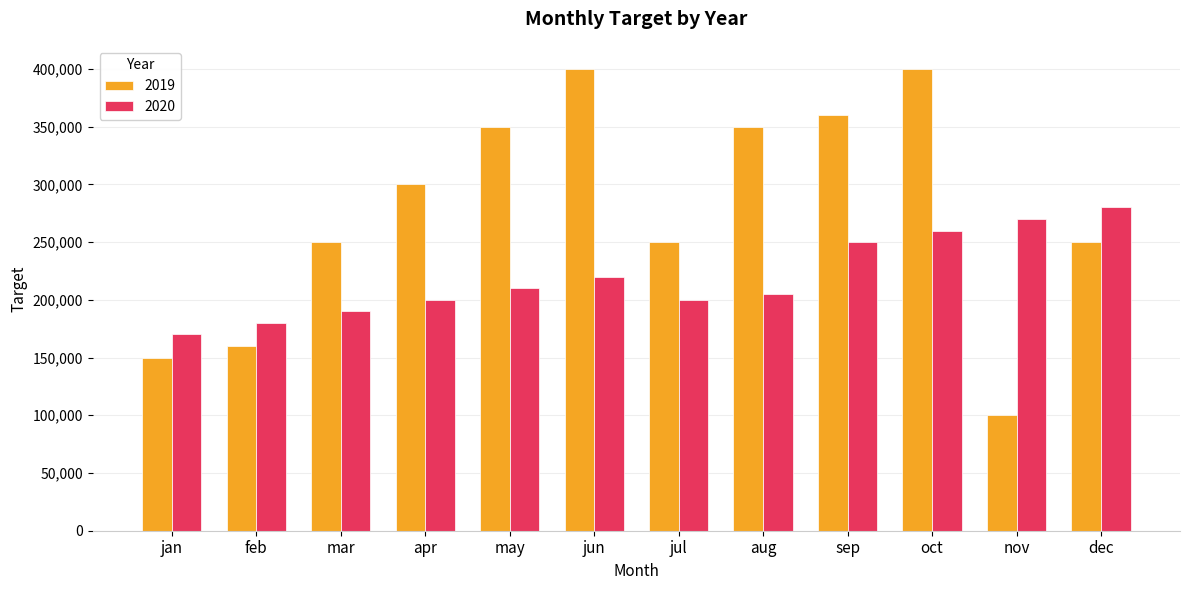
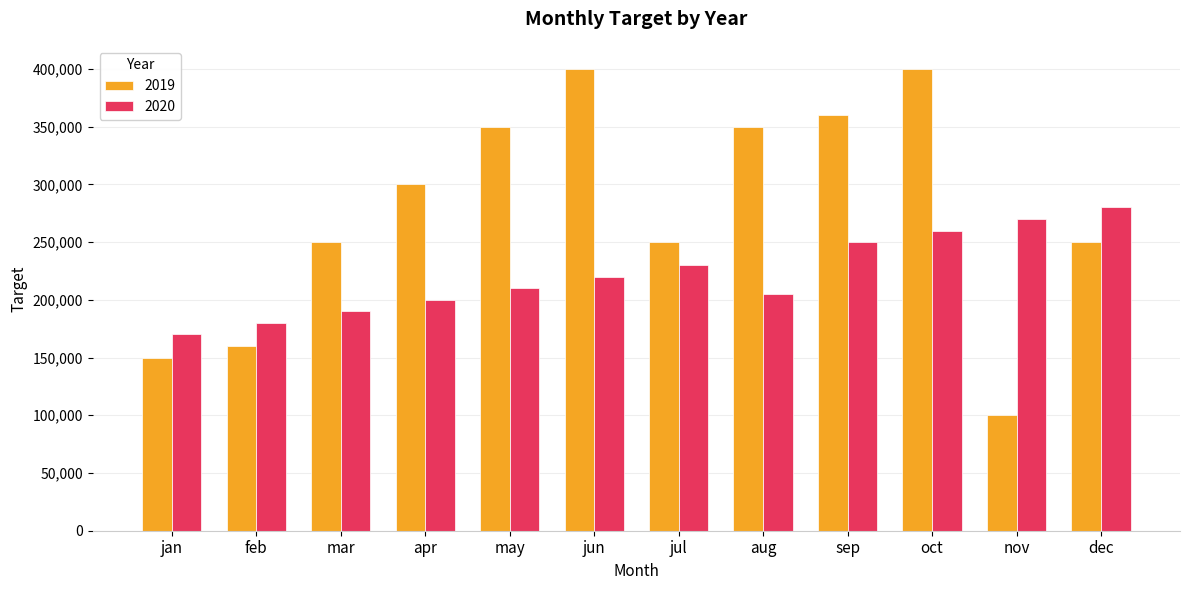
  {
    "2019": {
      "jan": "150,000",
      "feb": "160,000",
      "mar": "250,000",
      "apr": "300,000",
      "may": "350,000",
      "jun": "400,000",
      "jul": "250,000",
      "aug": "350,000",
      "sep": "360,000",
      "oct": "400,000",
      "nov": "100,000",
      "dec": "250,000"
    },
    "2020": {
      "jan": "170,000",
      "feb": "180,000",
      "mar": "190,000",
      "apr": "200,000",
      "may": "210,000",
      "jun": "220,000",
-     "jul": "200,000",
+     "jul": "230,000",
      "aug": "205,000",
      "sep": "250,000",
      "oct": "260,000",
      "nov": "270,000",
      "dec": "280,000"
    }
  }
